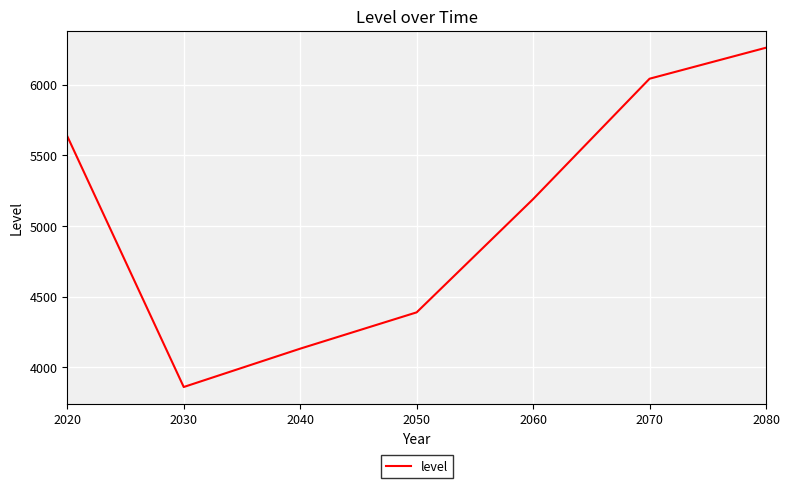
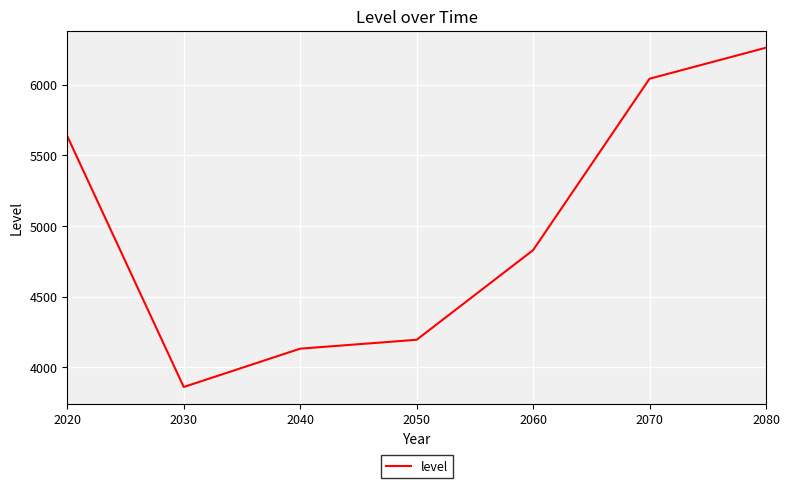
  {
    "2020": 5640,
    "2030": 3860,
    "2040": 4130,
-   "2050": 4390,
-   "2060": 5190,
+   "2050": 4190,
+   "2060": 4830,
    "2070": 6040,
    "2080": 6260
  }
